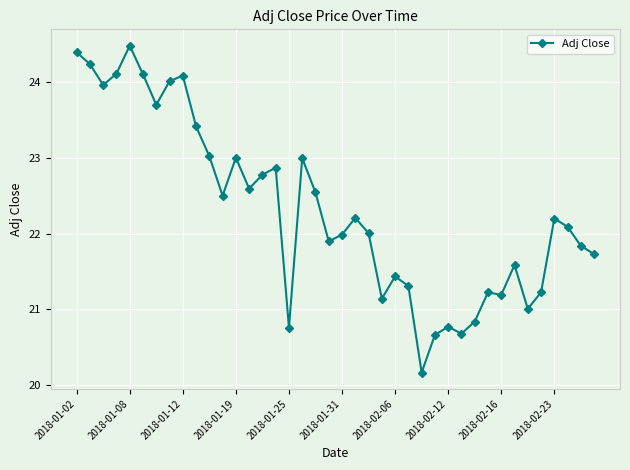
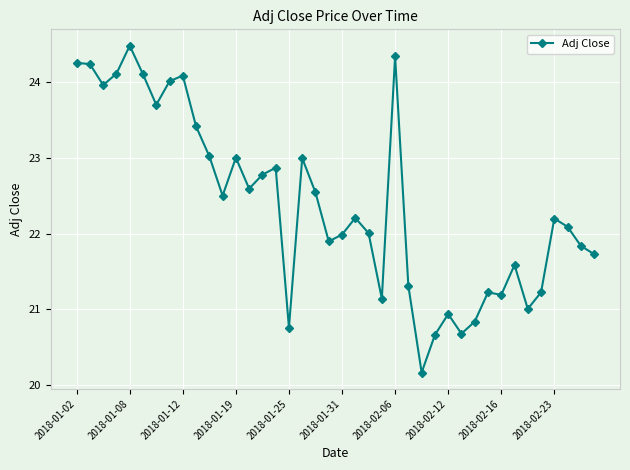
  {
-   "2018-01-02": 24.4,
+   "2018-01-02": 24.3,
    "2018-01-08": 24.5,
    "2018-01-12": 24.1,
    "2018-01-19": 23.0,
    "2018-01-25": 20.8,
    "2018-01-31": 22.0,
-   "2018-02-06": 21.4,
-   "2018-02-12": 20.8,
+   "2018-02-06": 24.3,
+   "2018-02-12": 20.9,
    "2018-02-16": 21.2,
    "2018-02-23": 22.2
  }
